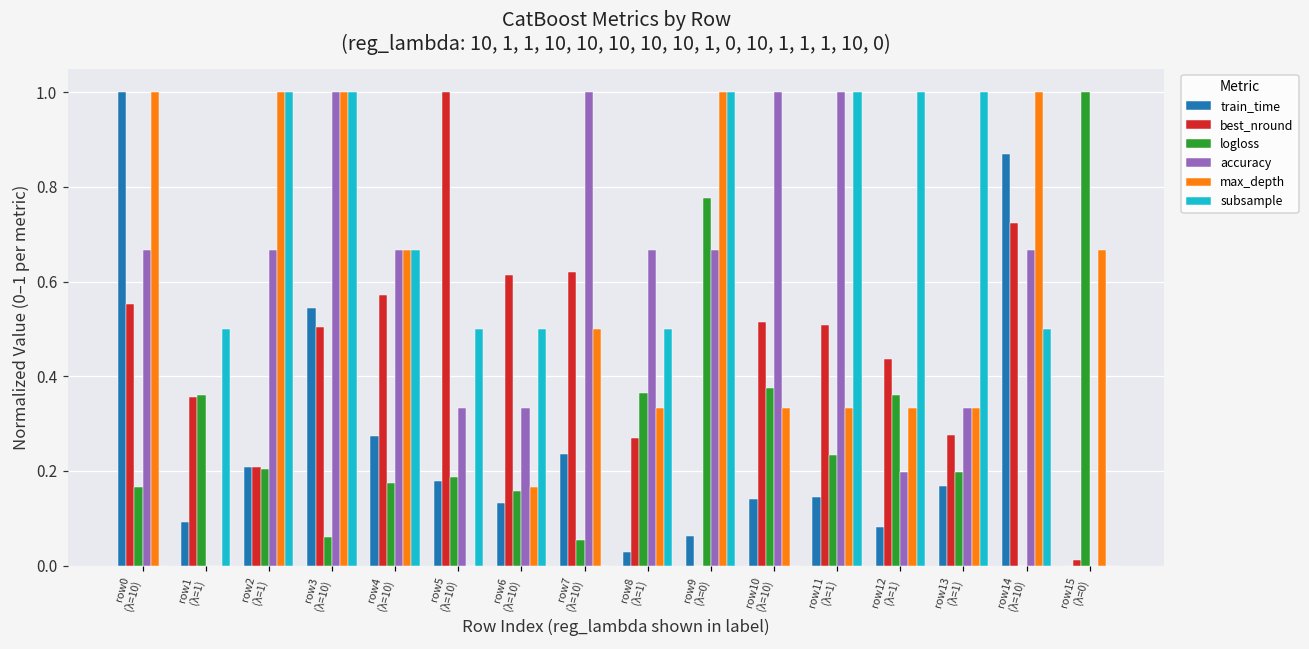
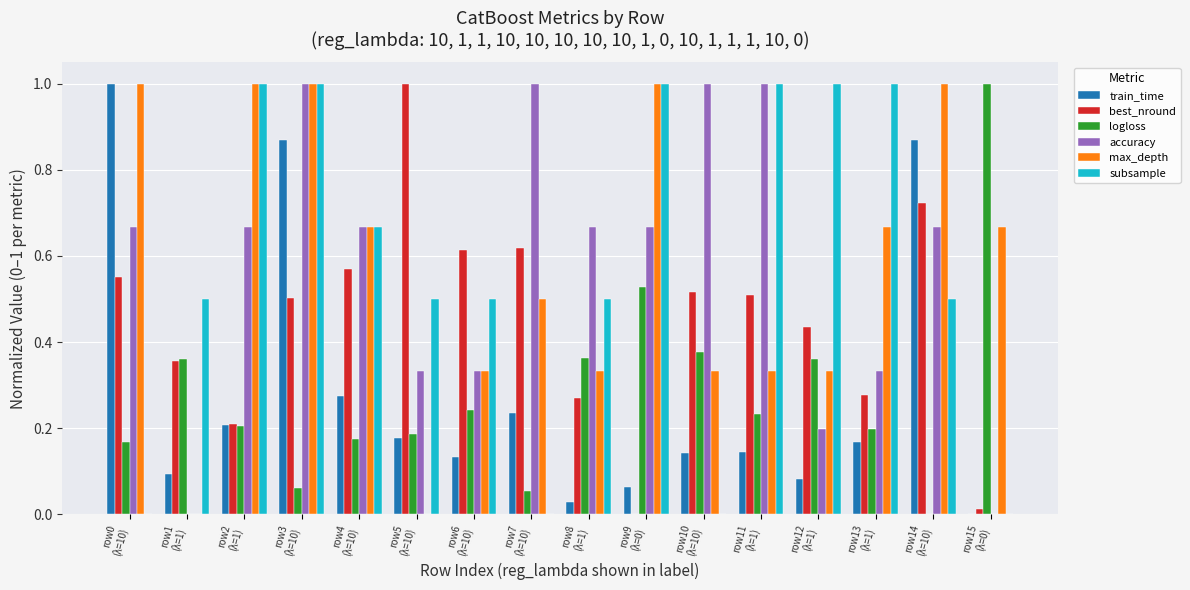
  {
    "train_time": {
      "row0 (λ=10)": 1.00,
      "row1 (λ=1)": 0.09,
      "row2 (λ=1)": 0.21,
-     "row3 (λ=10)": 0.54,
+     "row3 (λ=10)": 0.87,
      "row4 (λ=10)": 0.27,
      "row5 (λ=10)": 0.18,
      "row6 (λ=10)": 0.13,
      "row7 (λ=10)": 0.24,
      "row8 (λ=1)": 0.03,
      "row9 (λ=0)": 0.06,
      "row10 (λ=10)": 0.14,
      "row11 (λ=1)": 0.14,
      "row12 (λ=1)": 0.08,
      "row13 (λ=1)": 0.17,
      "row14 (λ=10)": 0.87,
      "row15 (λ=0)": 0.00
    },
    "best_nround": {
      "row0 (λ=10)": 0.55,
      "row1 (λ=1)": 0.36,
      "row2 (λ=1)": 0.21,
      "row3 (λ=10)": 0.50,
      "row4 (λ=10)": 0.57,
      "row5 (λ=10)": 1.00,
      "row6 (λ=10)": 0.61,
      "row7 (λ=10)": 0.62,
      "row8 (λ=1)": 0.27,
      "row9 (λ=0)": 0.00,
      "row10 (λ=10)": 0.52,
      "row11 (λ=1)": 0.51,
      "row12 (λ=1)": 0.44,
      "row13 (λ=1)": 0.28,
      "row14 (λ=10)": 0.72,
      "row15 (λ=0)": 0.01
    },
    "logloss": {
      "row0 (λ=10)": 0.17,
      "row1 (λ=1)": 0.36,
      "row2 (λ=1)": 0.20,
      "row3 (λ=10)": 0.06,
      "row4 (λ=10)": 0.17,
      "row5 (λ=10)": 0.19,
-     "row6 (λ=10)": 0.16,
+     "row6 (λ=10)": 0.24,
      "row7 (λ=10)": 0.05,
      "row8 (λ=1)": 0.36,
-     "row9 (λ=0)": 0.78,
+     "row9 (λ=0)": 0.53,
      "row10 (λ=10)": 0.38,
      "row11 (λ=1)": 0.23,
      "row12 (λ=1)": 0.36,
      "row13 (λ=1)": 0.20,
      "row14 (λ=10)": 0.00,
      "row15 (λ=0)": 1.00
    },
    "accuracy": {
      "row0 (λ=10)": 0.67,
      "row1 (λ=1)": 0.00,
      "row2 (λ=1)": 0.67,
      "row3 (λ=10)": 1.00,
      "row4 (λ=10)": 0.67,
      "row5 (λ=10)": 0.33,
      "row6 (λ=10)": 0.33,
      "row7 (λ=10)": 1.00,
      "row8 (λ=1)": 0.67,
      "row9 (λ=0)": 0.67,
      "row10 (λ=10)": 1.00,
      "row11 (λ=1)": 1.00,
      "row12 (λ=1)": 0.20,
      "row13 (λ=1)": 0.33,
      "row14 (λ=10)": 0.67,
      "row15 (λ=0)": 0.00
    },
    "max_depth": {
      "row0 (λ=10)": 1.00,
      "row1 (λ=1)": 0.00,
      "row2 (λ=1)": 1.00,
      "row3 (λ=10)": 1.00,
      "row4 (λ=10)": 0.67,
      "row5 (λ=10)": 0.00,
-     "row6 (λ=10)": 0.17,
+     "row6 (λ=10)": 0.33,
      "row7 (λ=10)": 0.50,
      "row8 (λ=1)": 0.33,
      "row9 (λ=0)": 1.00,
      "row10 (λ=10)": 0.33,
      "row11 (λ=1)": 0.33,
      "row12 (λ=1)": 0.33,
-     "row13 (λ=1)": 0.33,
+     "row13 (λ=1)": 0.67,
      "row14 (λ=10)": 1.00,
      "row15 (λ=0)": 0.67
    },
    "subsample": {
      "row0 (λ=10)": 0.00,
      "row1 (λ=1)": 0.50,
      "row2 (λ=1)": 1.00,
      "row3 (λ=10)": 1.00,
      "row4 (λ=10)": 0.67,
      "row5 (λ=10)": 0.50,
      "row6 (λ=10)": 0.50,
      "row7 (λ=10)": 0.00,
      "row8 (λ=1)": 0.50,
      "row9 (λ=0)": 1.00,
      "row10 (λ=10)": 0.00,
      "row11 (λ=1)": 1.00,
      "row12 (λ=1)": 1.00,
      "row13 (λ=1)": 1.00,
      "row14 (λ=10)": 0.50,
      "row15 (λ=0)": 0.00
    }
  }
